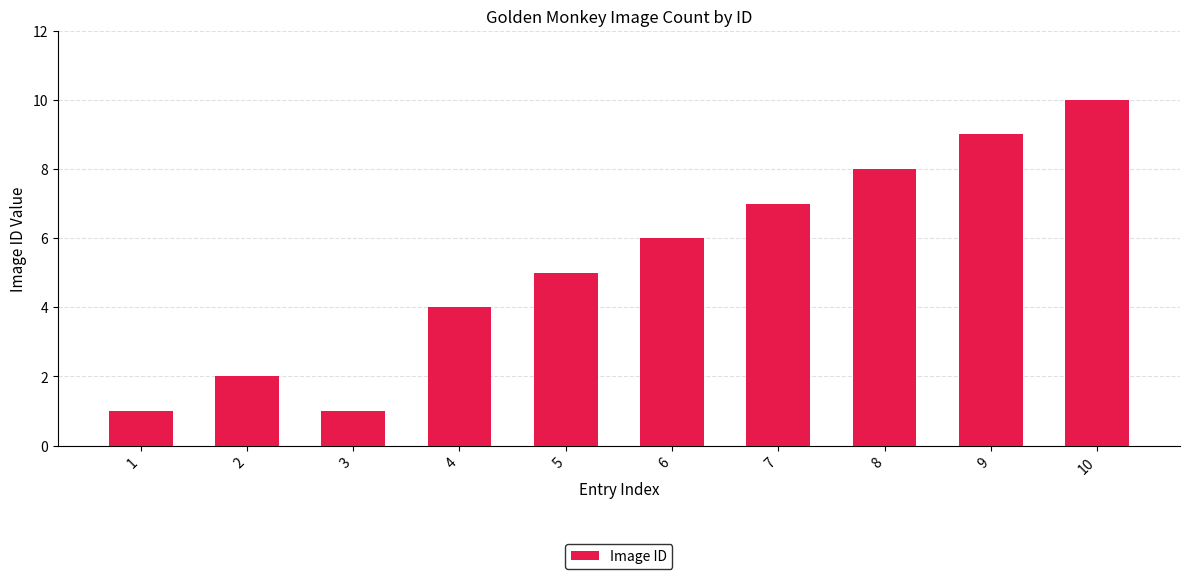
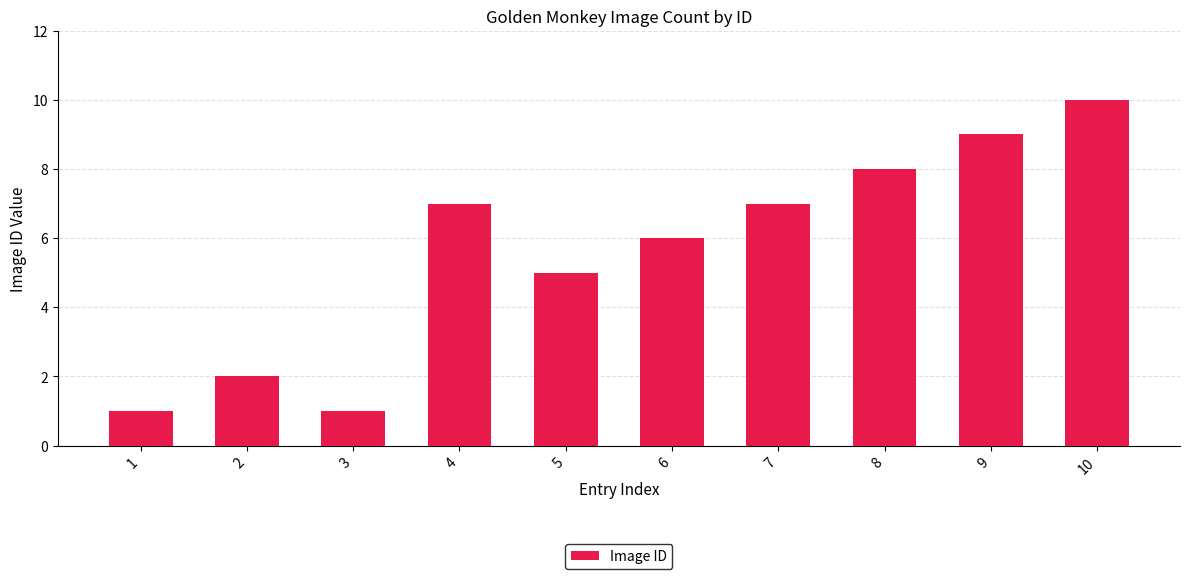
  {
    "1": 1,
    "2": 2,
    "3": 1,
-   "4": 4,
+   "4": 7,
    "5": 5,
    "6": 6,
    "7": 7,
    "8": 8,
    "9": 9,
    "10": 10
  }
